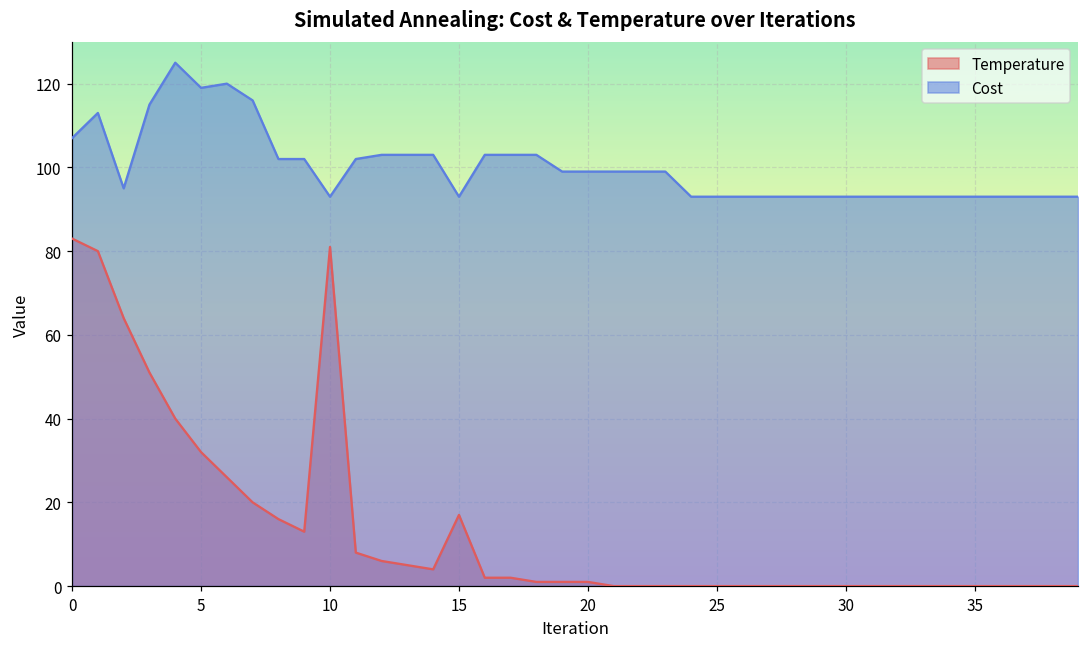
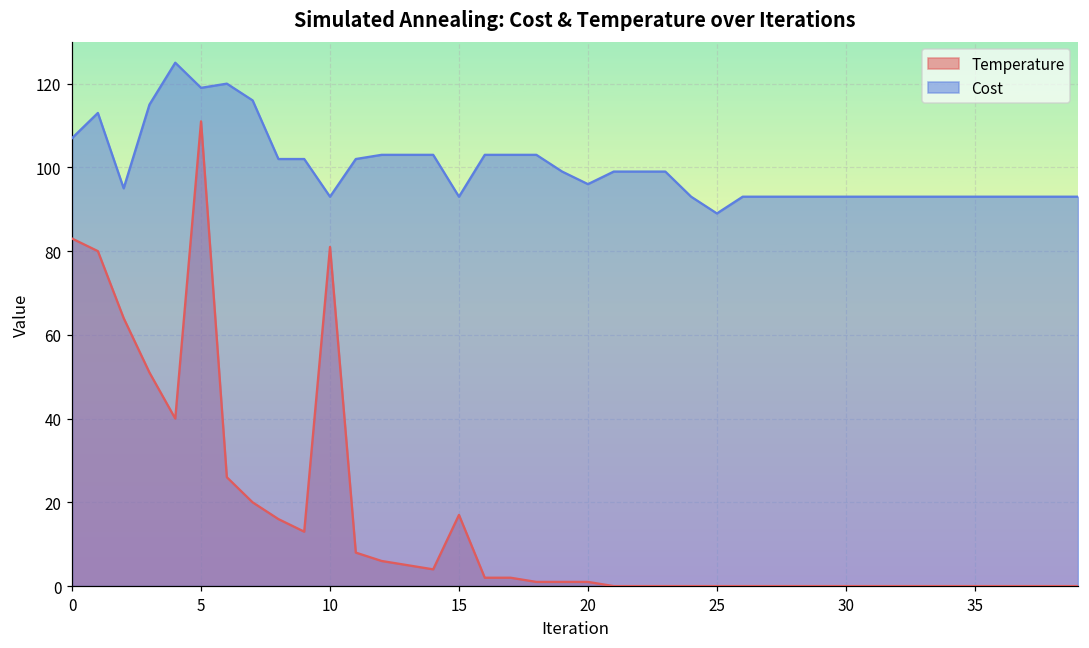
  {
    "Temperature": {
      "0": 83,
-     "5": 32,
+     "5": 111,
      "10": 81,
      "15": 17,
      "20": 1,
      "25": 0,
      "30": 0,
      "35": 0
    },
    "Cost": {
      "0": 107,
      "5": 119,
      "10": 93,
      "15": 93,
-     "20": 99,
-     "25": 93,
+     "20": 96,
+     "25": 89,
      "30": 93,
      "35": 93
    }
  }
